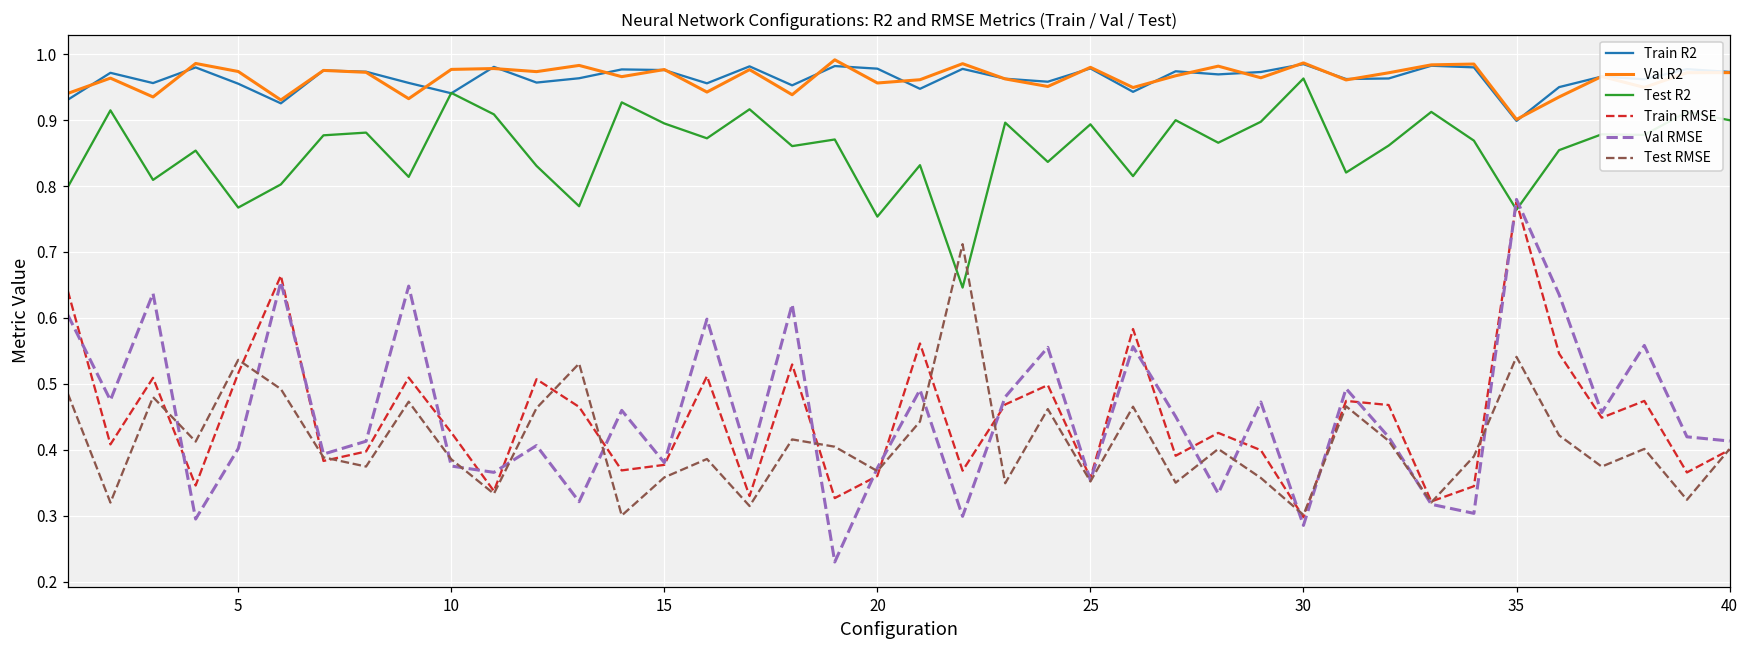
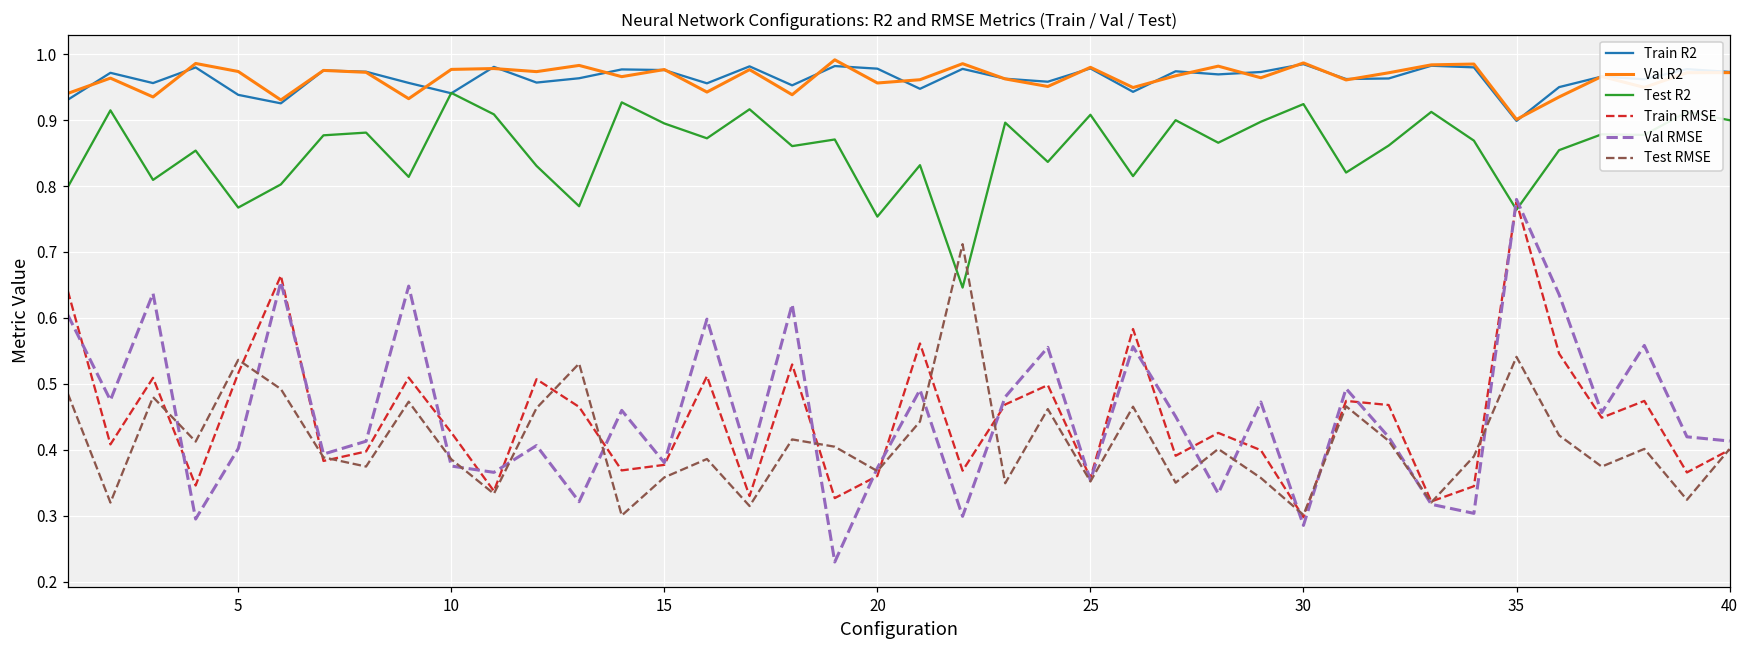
  {
    "Train R2": {
-     "5": 0.96,
+     "5": 0.94,
      "20": 0.98
    },
    "Val R2": {
      "5": 0.97,
      "10": 0.98,
      "20": 0.96
    },
    "Test R2": {
      "5": 0.77,
      "15": 0.90,
      "20": 0.75,
-     "25": 0.89,
-     "30": 0.96,
+     "25": 0.91,
+     "30": 0.92,
      "35": 0.76,
      "40": 0.90
    },
    "Train RMSE": {
      "5": 0.52,
      "10": 0.43,
      "20": 0.36
    },
    "Val RMSE": {
      "5": 0.40,
      "10": 0.38,
      "20": 0.37,
      "30": 0.29,
      "40": 0.41
    },
    "Test RMSE": {
      "5": 0.54,
      "10": 0.39,
      "15": 0.36,
      "20": 0.37,
      "35": 0.54
    }
  }
